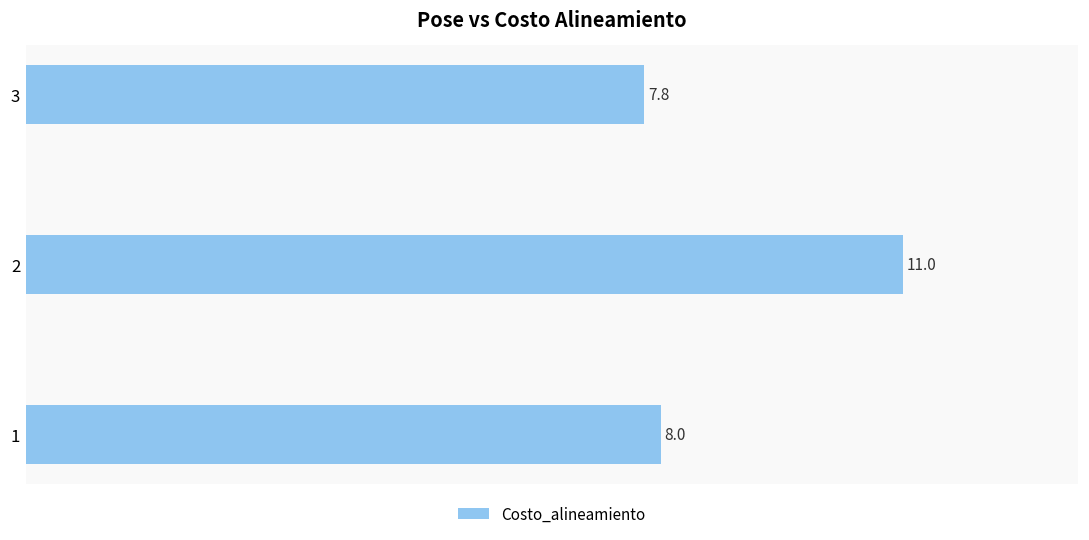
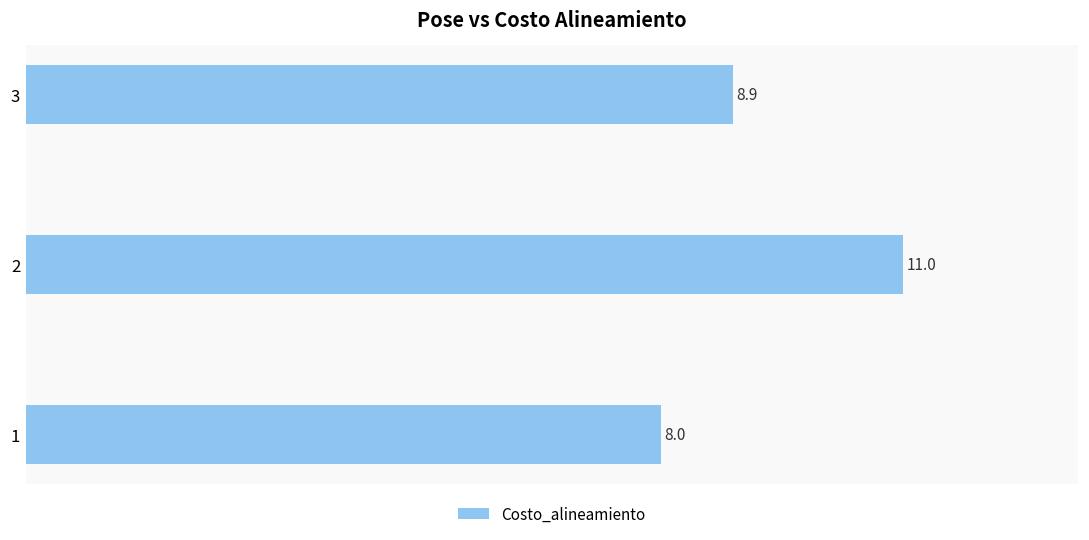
  {
-   "3": 7.8,
+   "3": 8.9,
    "2": 11.0,
    "1": 8.0
  }
